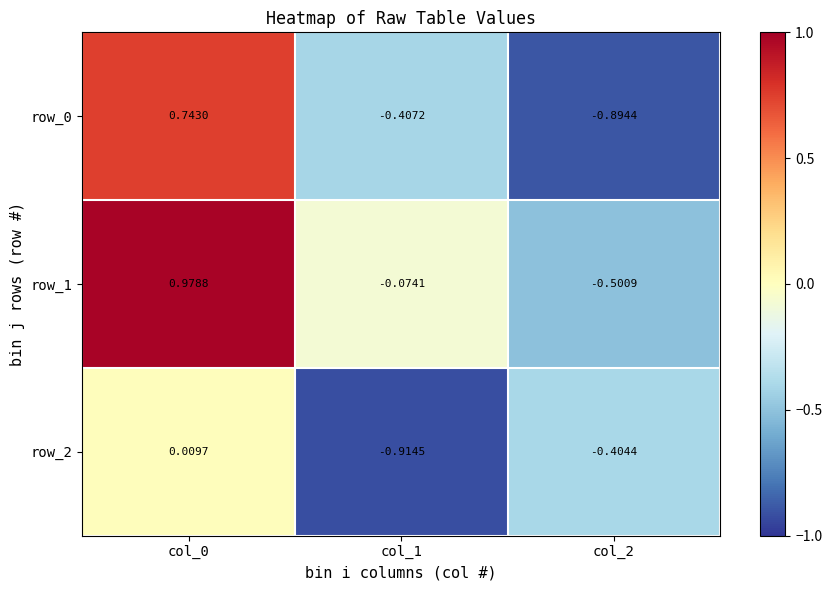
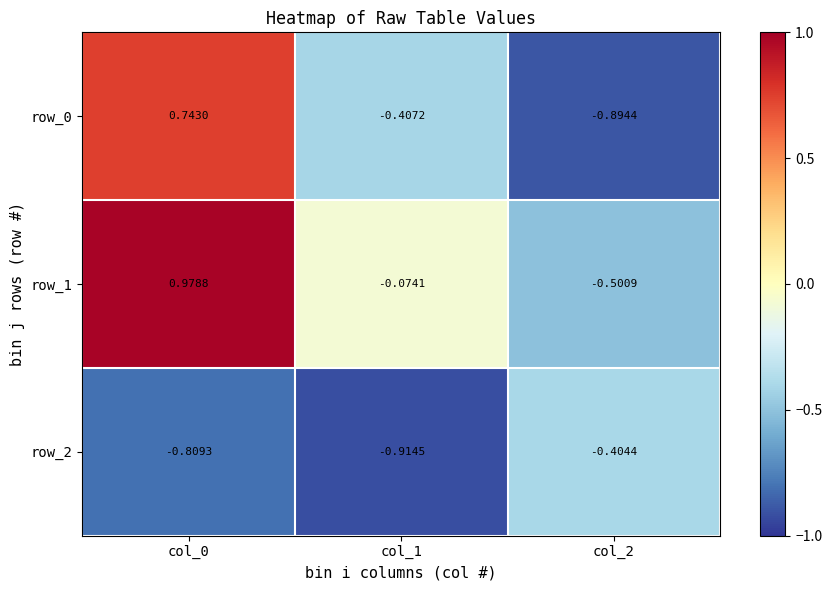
  {
    "row_0": {
      "col_0": 0.7430,
      "col_1": -0.4072,
      "col_2": -0.8944
    },
    "row_1": {
      "col_0": 0.9788,
      "col_1": -0.0741,
      "col_2": -0.5009
    },
    "row_2": {
-     "col_0": 0.0097,
+     "col_0": -0.8093,
      "col_1": -0.9145,
      "col_2": -0.4044
    }
  }
